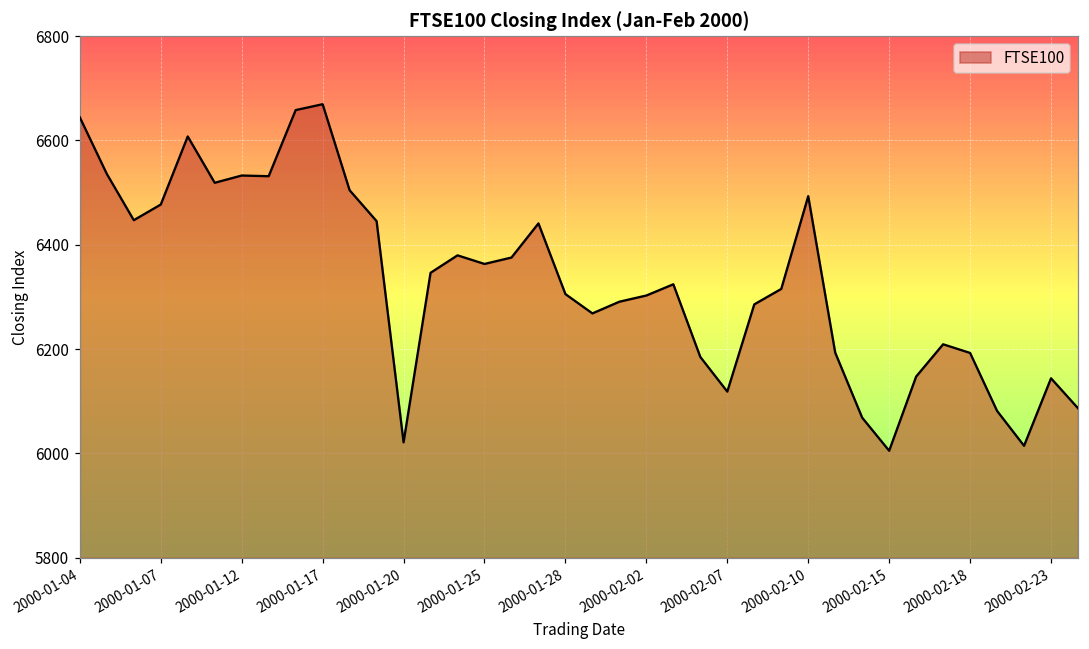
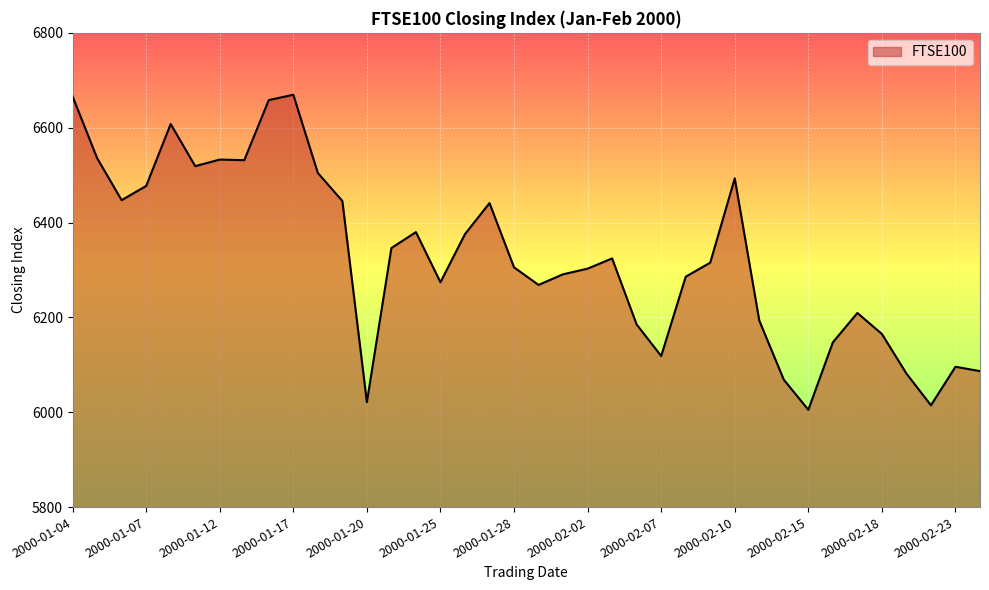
  {
-   "2000-01-04": 6640,
+   "2000-01-04": 6670,
    "2000-01-07": 6480,
    "2000-01-12": 6530,
    "2000-01-17": 6670,
    "2000-01-20": 6020,
-   "2000-01-25": 6360,
+   "2000-01-25": 6270,
    "2000-01-28": 6310,
    "2000-02-02": 6300,
    "2000-02-07": 6120,
    "2000-02-10": 6490,
    "2000-02-15": 6010,
-   "2000-02-18": 6190,
-   "2000-02-23": 6140
+   "2000-02-18": 6170,
+   "2000-02-23": 6100
  }
